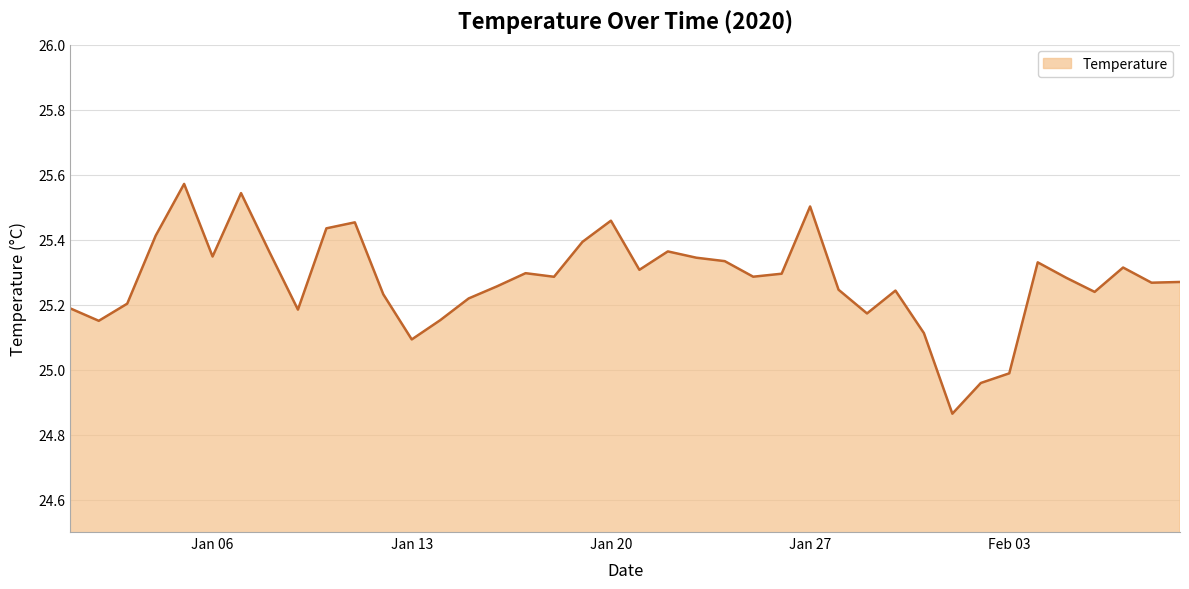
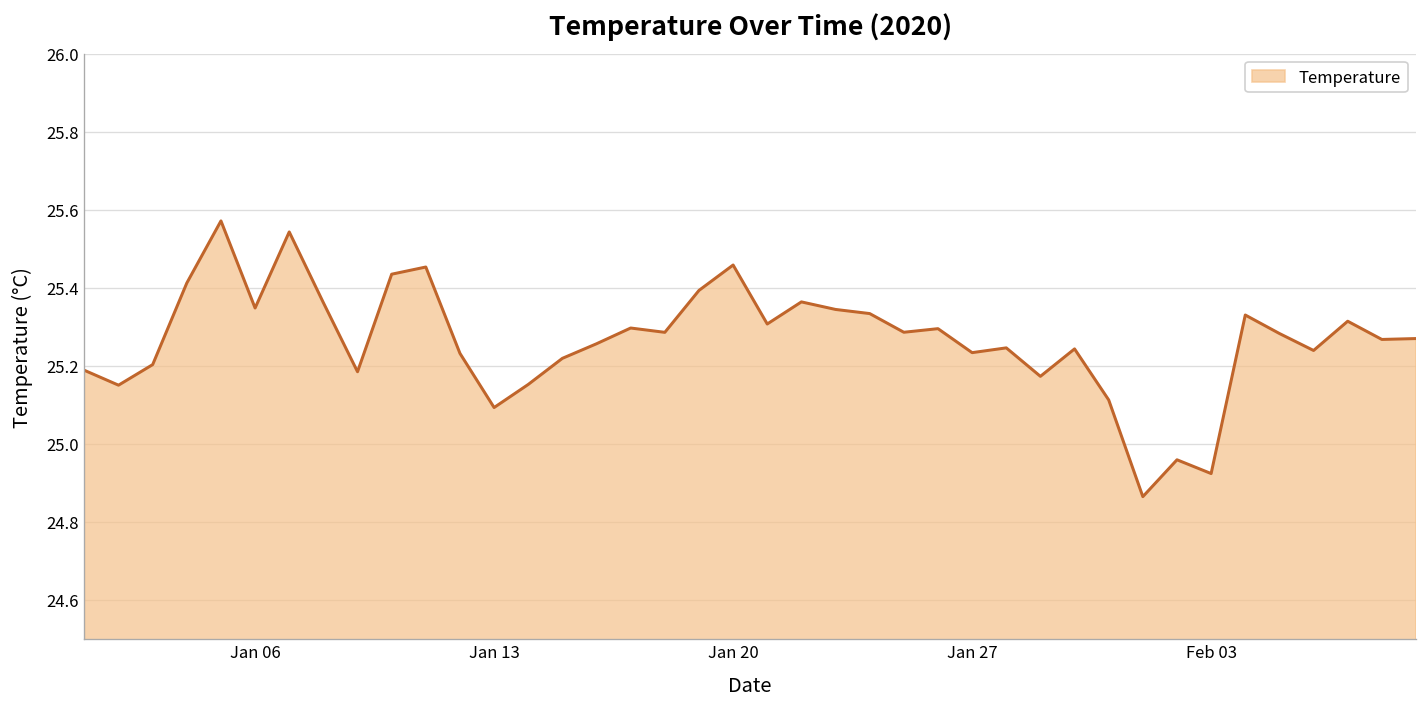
  {
    "Jan 06": 25.35,
    "Jan 13": 25.09,
    "Jan 20": 25.46,
-   "Jan 27": 25.50,
-   "Feb 03": 24.99
+   "Jan 27": 25.23,
+   "Feb 03": 24.92
  }
